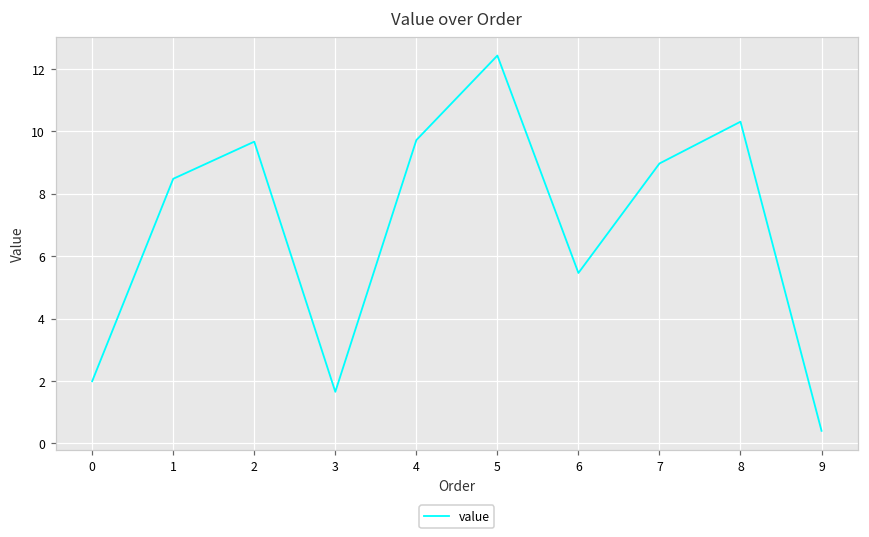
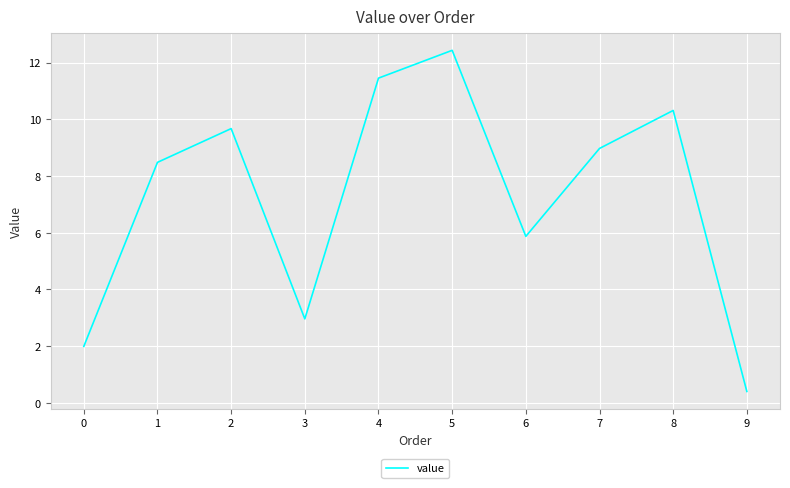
  {
    "0": 2.0,
    "1": 8.5,
    "2": 9.7,
-   "3": 1.7,
-   "4": 9.7,
+   "3": 3.0,
+   "4": 11.5,
    "5": 12.4,
-   "6": 5.5,
+   "6": 5.9,
    "7": 9.0,
    "8": 10.3,
    "9": 0.4
  }
